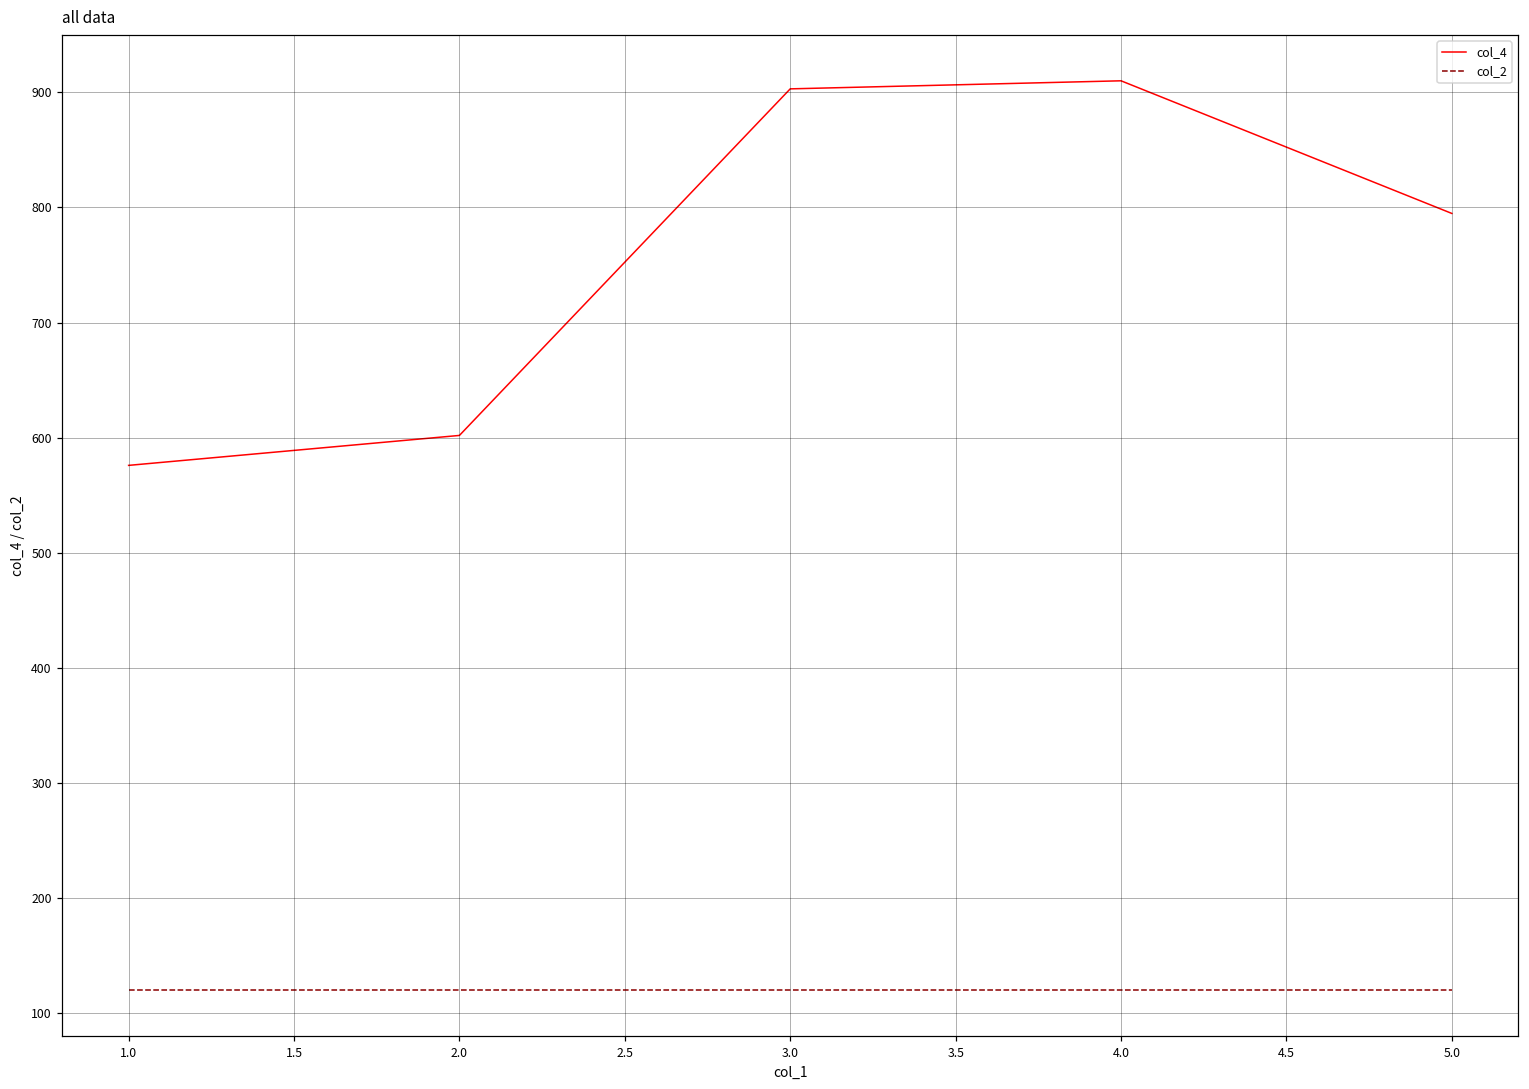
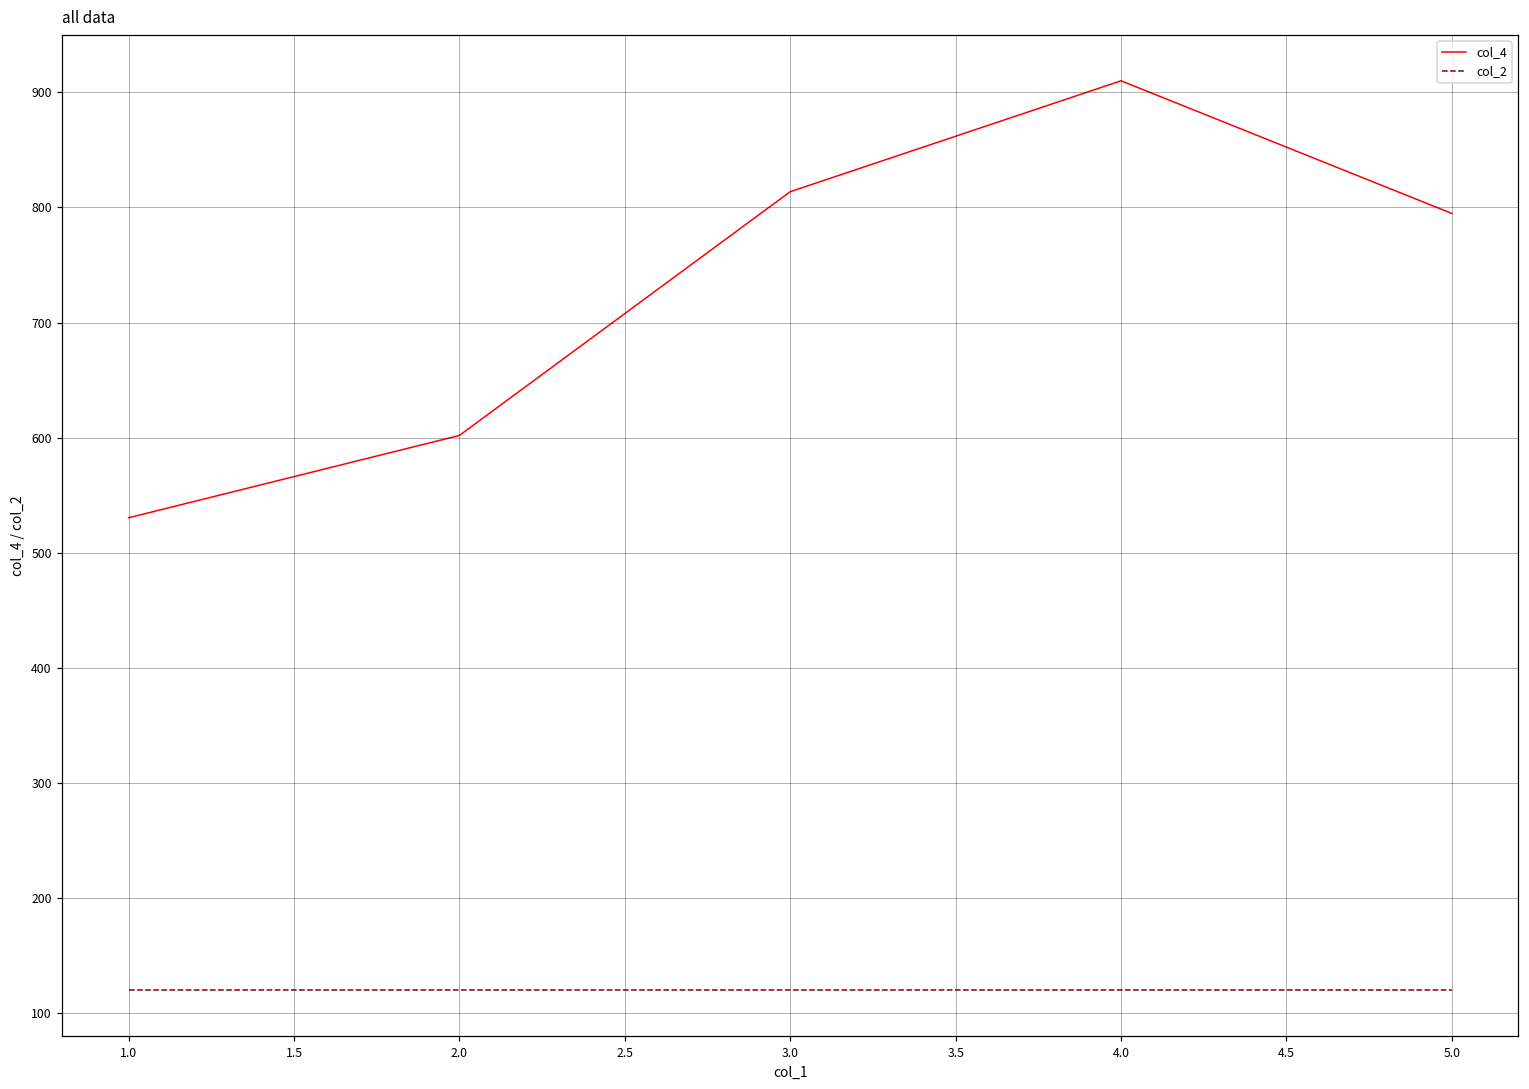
  {
    "col_4": {
-     "1.0": 576,
+     "1.0": 531,
      "2.0": 602,
-     "3.0": 903,
+     "3.0": 814,
      "4.0": 910,
      "5.0": 795
    },
    "col_2": {
      "1.0": 120,
      "2.0": 120,
      "3.0": 120,
      "4.0": 120,
      "5.0": 120
    }
  }
